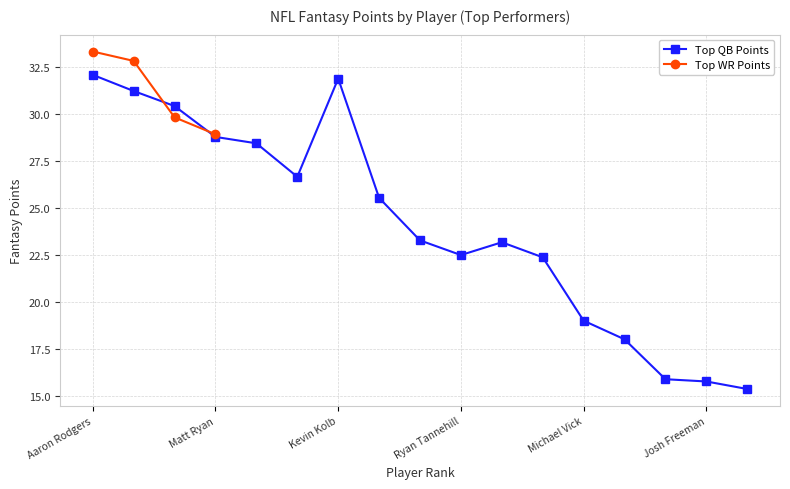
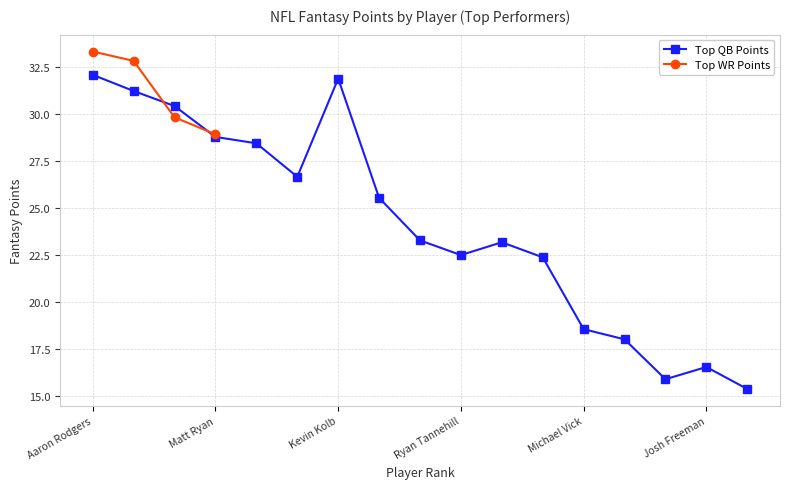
  {
    "Top QB Points": {
      "Aaron Rodgers": 32.1,
      "Matt Ryan": 28.8,
      "Kevin Kolb": 31.9,
      "Ryan Tannehill": 22.5,
-     "Michael Vick": 19.0,
-     "Josh Freeman": 15.8
+     "Michael Vick": 18.5,
+     "Josh Freeman": 16.5
    },
    "Top WR Points": {
      "Aaron Rodgers": 33.3,
      "Matt Ryan": 28.9
    }
  }
